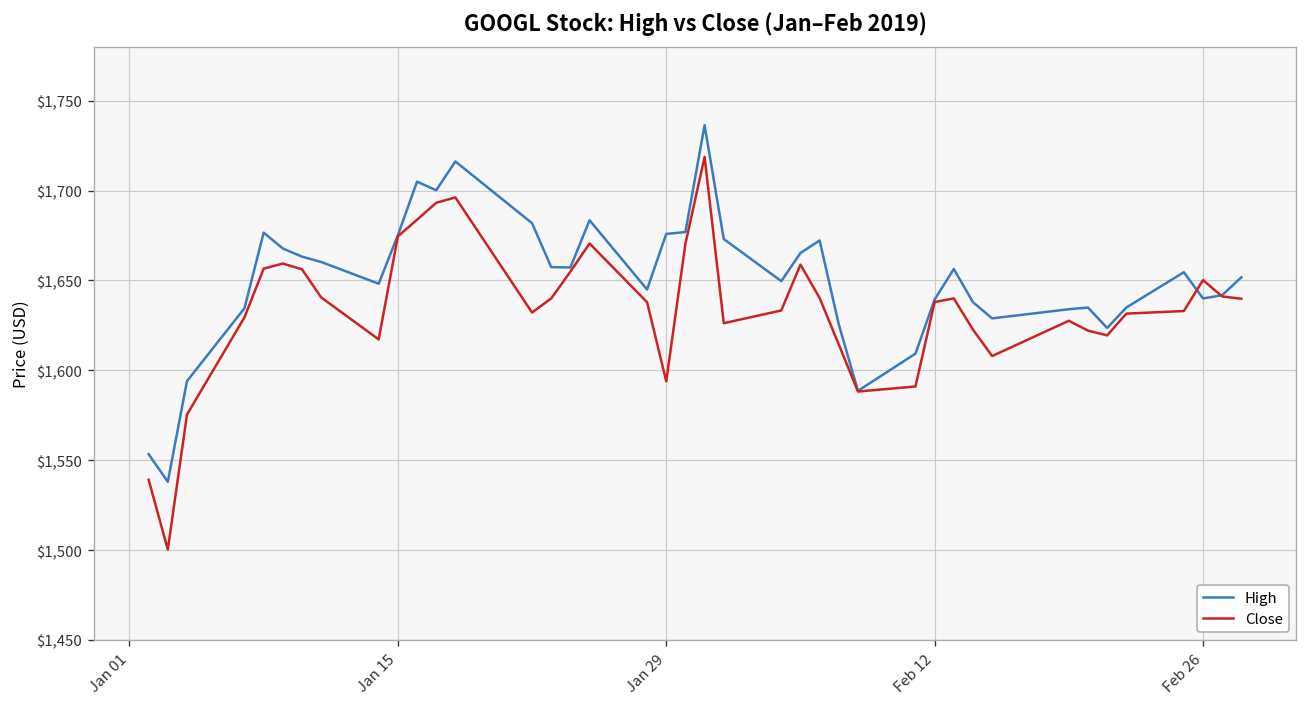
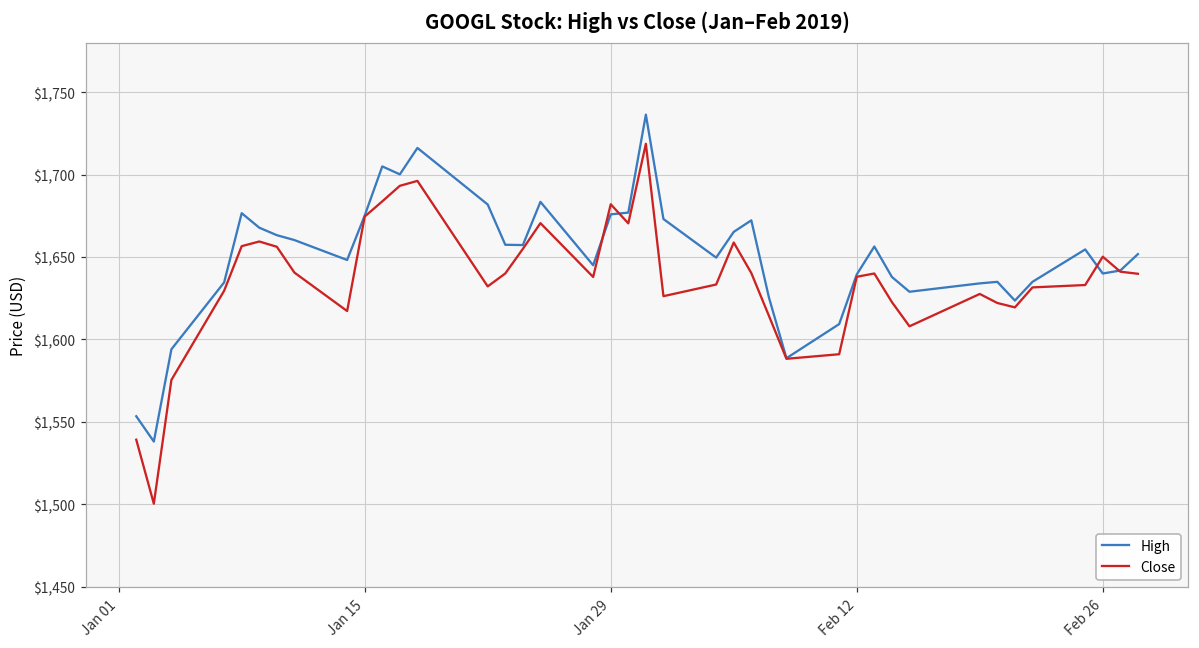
  {
    "High": {
      "Jan 29": "$1,676",
      "Feb 26": "$1,640"
    },
    "Close": {
-     "Jan 29": "$1,594",
+     "Jan 29": "$1,682",
      "Feb 26": "$1,650"
    }
  }
